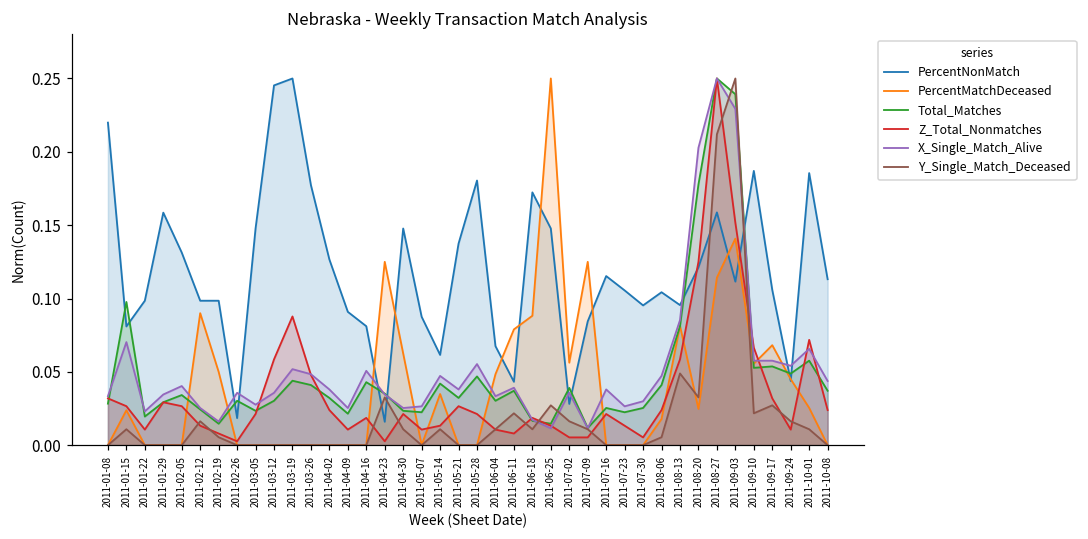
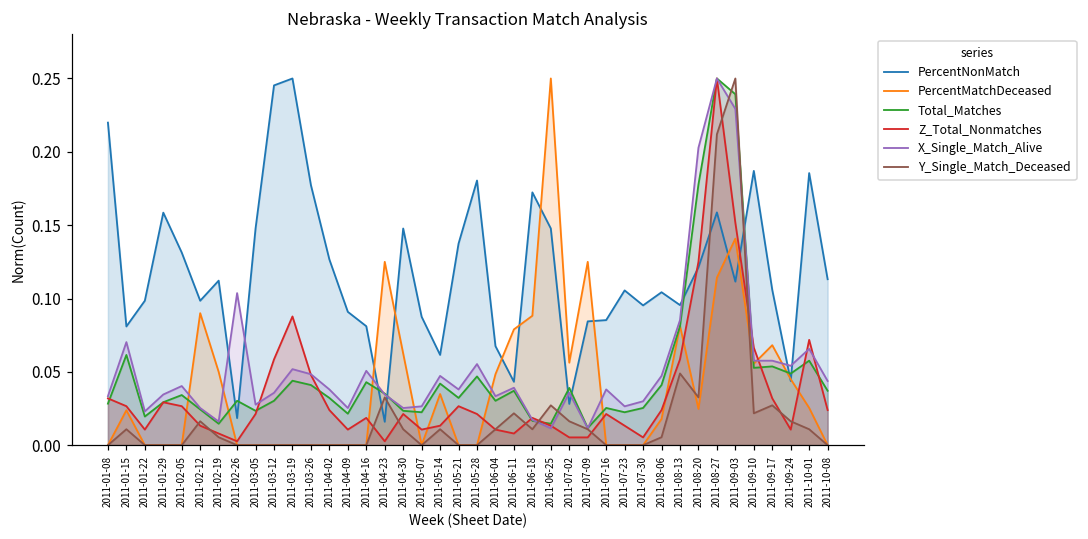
  {
    "PercentNonMatch": {
      "2011-01-08": 0.220,
      "2011-01-15": 0.081,
      "2011-01-22": 0.098,
      "2011-01-29": 0.159,
      "2011-02-05": 0.131,
      "2011-02-12": 0.098,
-     "2011-02-19": 0.098,
+     "2011-02-19": 0.112,
      "2011-02-26": 0.018,
      "2011-03-05": 0.148,
      "2011-03-12": 0.245,
      "2011-03-19": 0.250,
      "2011-03-26": 0.177,
      "2011-04-02": 0.127,
      "2011-04-09": 0.091,
      "2011-04-16": 0.081,
      "2011-04-23": 0.016,
      "2011-04-30": 0.148,
      "2011-05-07": 0.088,
      "2011-05-14": 0.062,
      "2011-05-21": 0.137,
      "2011-05-28": 0.180,
      "2011-06-04": 0.068,
      "2011-06-11": 0.043,
      "2011-06-18": 0.172,
      "2011-06-25": 0.148,
      "2011-07-02": 0.028,
      "2011-07-09": 0.084,
-     "2011-07-16": 0.115,
+     "2011-07-16": 0.085,
      "2011-07-23": 0.106,
      "2011-07-30": 0.095,
      "2011-08-06": 0.104,
      "2011-08-13": 0.096,
      "2011-08-20": 0.121,
      "2011-08-27": 0.159,
      "2011-09-03": 0.112,
      "2011-09-10": 0.187,
      "2011-09-17": 0.106,
      "2011-10-01": 0.186,
      "2011-10-08": 0.113
    },
    "PercentMatchDeceased": {
      "2011-01-15": 0.024,
      "2011-02-12": 0.090,
      "2011-02-19": 0.050,
      "2011-04-23": 0.125,
      "2011-04-30": 0.062,
      "2011-05-14": 0.035,
      "2011-06-04": 0.048,
      "2011-06-11": 0.079,
      "2011-06-18": 0.088,
      "2011-06-25": 0.250,
      "2011-07-02": 0.056,
      "2011-07-09": 0.125,
      "2011-08-06": 0.018,
      "2011-08-20": 0.025,
      "2011-08-27": 0.114,
      "2011-09-03": 0.141,
      "2011-09-10": 0.056,
      "2011-09-17": 0.068,
      "2011-10-01": 0.025
    },
    "Total_Matches": {
      "2011-01-08": 0.028,
-     "2011-01-15": 0.098,
+     "2011-01-15": 0.062,
      "2011-01-22": 0.020,
      "2011-02-05": 0.034,
      "2011-02-26": 0.030,
      "2011-03-05": 0.023,
      "2011-03-12": 0.030,
      "2011-03-19": 0.044,
      "2011-03-26": 0.041,
      "2011-04-02": 0.032,
      "2011-04-09": 0.021,
      "2011-04-16": 0.043,
      "2011-04-30": 0.023,
      "2011-05-07": 0.022,
      "2011-05-14": 0.042,
      "2011-05-21": 0.032,
      "2011-05-28": 0.047,
      "2011-06-04": 0.030,
      "2011-06-11": 0.037,
      "2011-07-02": 0.039,
      "2011-07-16": 0.025,
      "2011-07-23": 0.022,
      "2011-07-30": 0.025,
      "2011-08-06": 0.041,
      "2011-08-20": 0.178,
      "2011-09-03": 0.239,
      "2011-09-10": 0.053,
      "2011-09-17": 0.054,
      "2011-09-24": 0.049,
      "2011-10-01": 0.058,
      "2011-10-08": 0.037
    },
    "Z_Total_Nonmatches": {
      "2011-01-15": 0.027,
      "2011-01-22": 0.011,
      "2011-02-05": 0.027,
      "2011-02-12": 0.013,
      "2011-02-19": 0.008,
      "2011-02-26": 0.003,
      "2011-03-05": 0.021,
      "2011-03-12": 0.059,
      "2011-03-19": 0.088,
      "2011-04-02": 0.024,
      "2011-04-09": 0.011,
      "2011-04-16": 0.019,
      "2011-04-23": 0.003,
      "2011-04-30": 0.021,
      "2011-05-07": 0.011,
      "2011-05-14": 0.013,
      "2011-05-21": 0.027,
      "2011-05-28": 0.021,
      "2011-06-11": 0.008,
      "2011-07-02": 0.005,
      "2011-07-09": 0.005,
      "2011-07-16": 0.021,
      "2011-07-23": 0.013,
      "2011-07-30": 0.005,
      "2011-08-06": 0.024,
      "2011-08-13": 0.059,
      "2011-08-20": 0.125,
      "2011-09-03": 0.152,
      "2011-09-10": 0.066,
      "2011-09-17": 0.032,
      "2011-09-24": 0.011,
      "2011-10-01": 0.072,
      "2011-10-08": 0.024
    },
    "X_Single_Match_Alive": {
      "2011-01-15": 0.070,
      "2011-01-22": 0.023,
      "2011-01-29": 0.035,
      "2011-02-05": 0.040,
-     "2011-02-26": 0.036,
+     "2011-02-26": 0.104,
      "2011-03-05": 0.028,
      "2011-03-12": 0.036,
      "2011-03-19": 0.052,
      "2011-04-02": 0.038,
      "2011-04-09": 0.025,
      "2011-04-16": 0.051,
      "2011-04-30": 0.025,
      "2011-05-07": 0.026,
      "2011-05-14": 0.047,
      "2011-05-21": 0.038,
      "2011-05-28": 0.055,
      "2011-06-04": 0.033,
      "2011-06-11": 0.039,
      "2011-07-02": 0.036,
      "2011-07-16": 0.038,
      "2011-07-23": 0.026,
      "2011-07-30": 0.030,
      "2011-08-06": 0.047,
      "2011-08-13": 0.085,
      "2011-08-20": 0.203,
      "2011-09-03": 0.229,
      "2011-09-10": 0.058,
      "2011-09-17": 0.058,
      "2011-09-24": 0.054,
      "2011-10-01": 0.066,
      "2011-10-08": 0.044
    },
    "Y_Single_Match_Deceased": {
      "2011-01-15": 0.011,
      "2011-02-12": 0.016,
      "2011-02-19": 0.005,
      "2011-04-23": 0.033,
      "2011-04-30": 0.011,
      "2011-05-14": 0.011,
      "2011-06-11": 0.022,
      "2011-06-18": 0.011,
      "2011-06-25": 0.027,
      "2011-07-02": 0.016,
      "2011-08-06": 0.005,
      "2011-08-13": 0.049,
      "2011-08-20": 0.033,
      "2011-08-27": 0.212,
      "2011-09-03": 0.250,
      "2011-09-10": 0.022,
      "2011-09-17": 0.027,
      "2011-09-24": 0.016,
      "2011-10-01": 0.011
    }
  }
